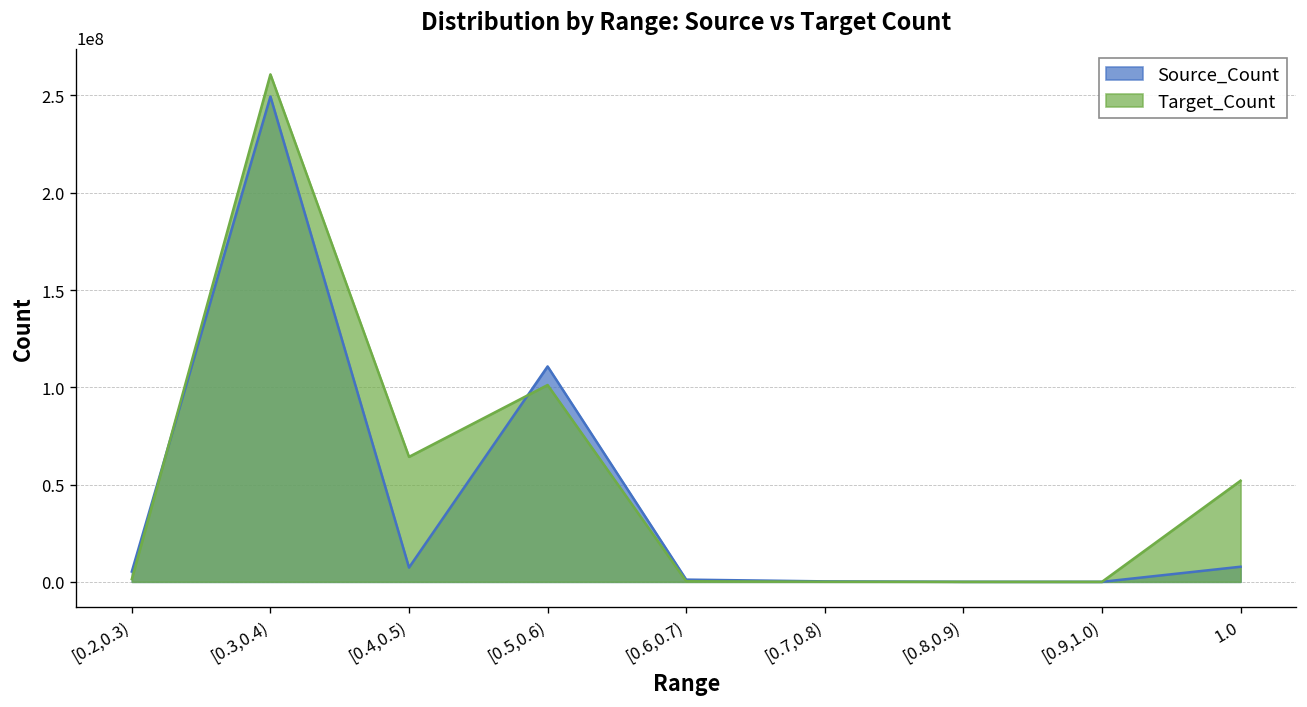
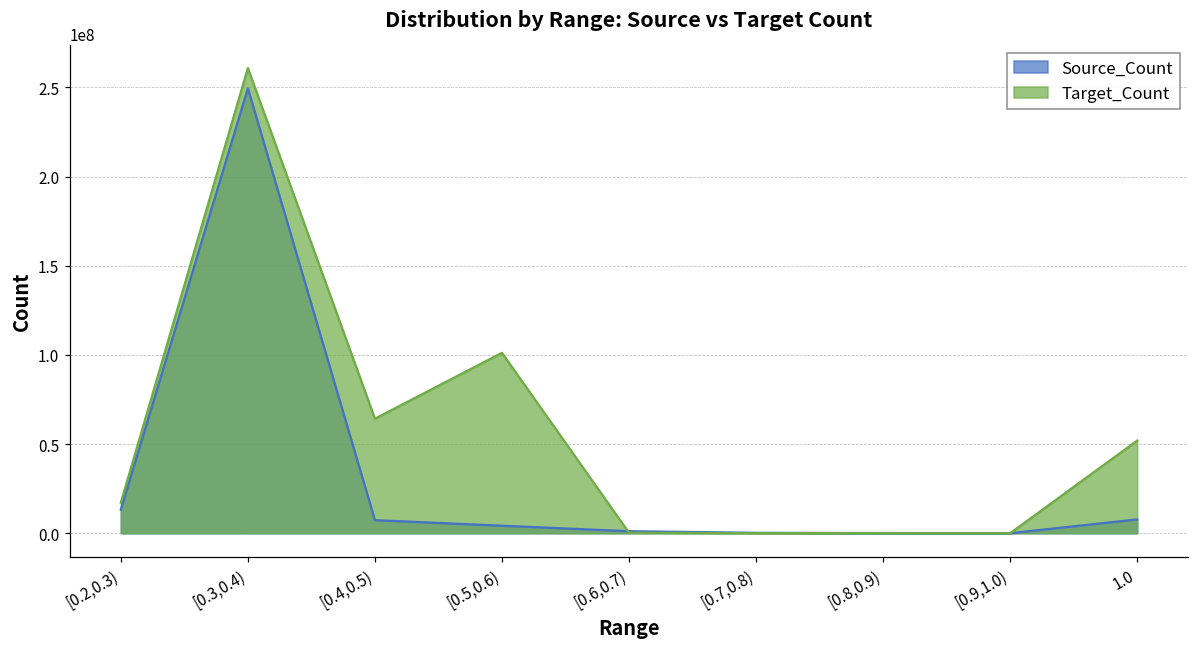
  {
    "Source_Count": {
-     "[0.2,0.3)": 5000000,
+     "[0.2,0.3)": 13000000,
      "[0.3,0.4)": 249000000,
      "[0.4,0.5)": 7000000,
-     "[0.5,0.6)": 111000000,
+     "[0.5,0.6)": 4000000,
      "1.0": 8000000
    },
    "Target_Count": {
-     "[0.2,0.3)": 1000000,
+     "[0.2,0.3)": 17000000,
      "[0.3,0.4)": 261000000,
      "[0.4,0.5)": 64000000,
      "[0.5,0.6)": 101000000,
      "1.0": 52000000
    }
  }
